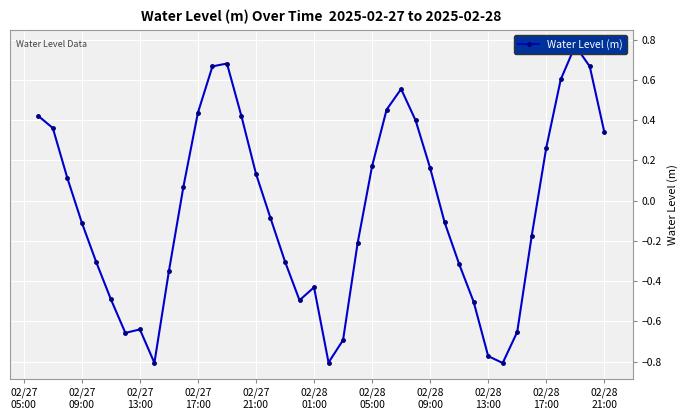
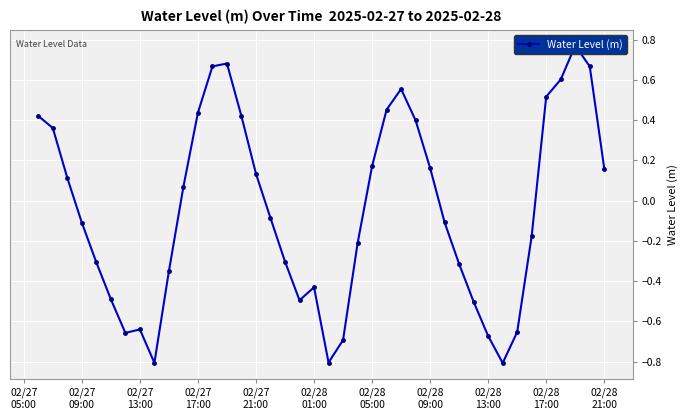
  {
    "02/27 09:00": -0.11,
    "02/27 13:00": -0.64,
    "02/27 17:00": 0.44,
    "02/27 21:00": 0.13,
    "02/28 01:00": -0.43,
    "02/28 05:00": 0.17,
    "02/28 09:00": 0.16,
-   "02/28 13:00": -0.77,
-   "02/28 17:00": 0.26,
-   "02/28 21:00": 0.34
+   "02/28 13:00": -0.67,
+   "02/28 17:00": 0.52,
+   "02/28 21:00": 0.16
  }
